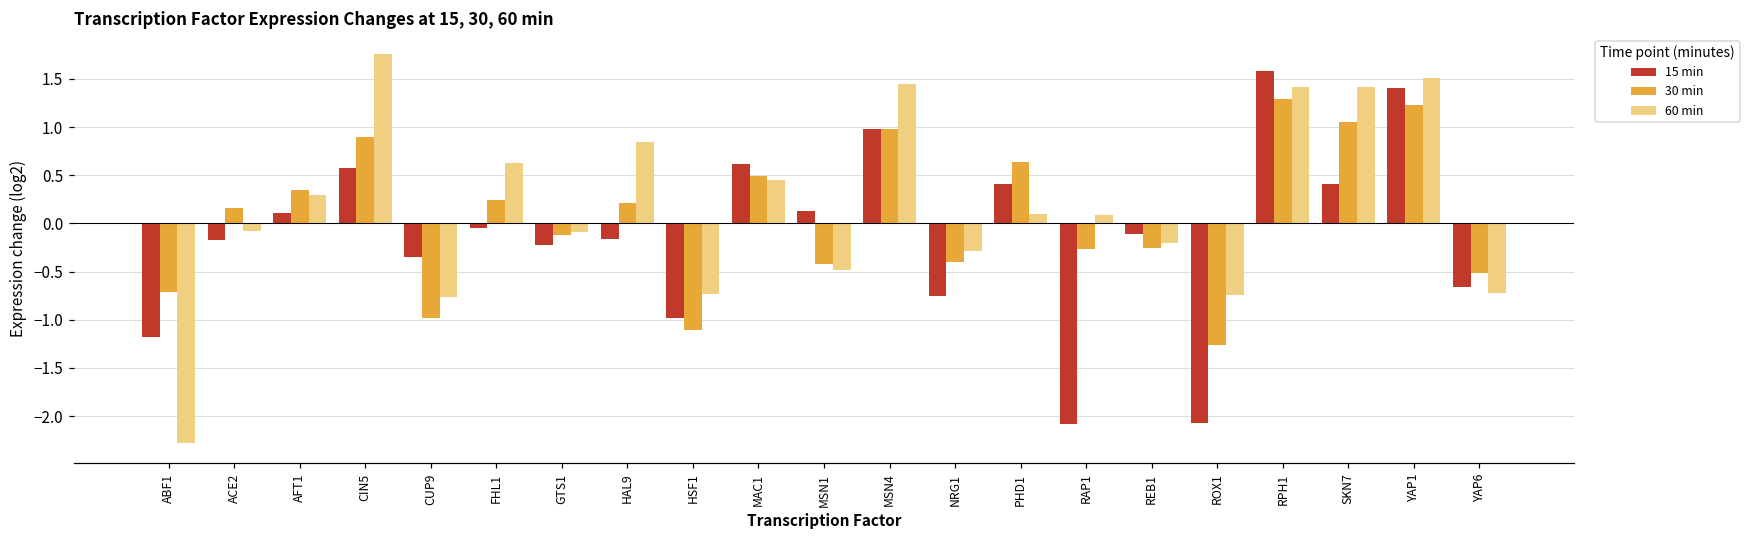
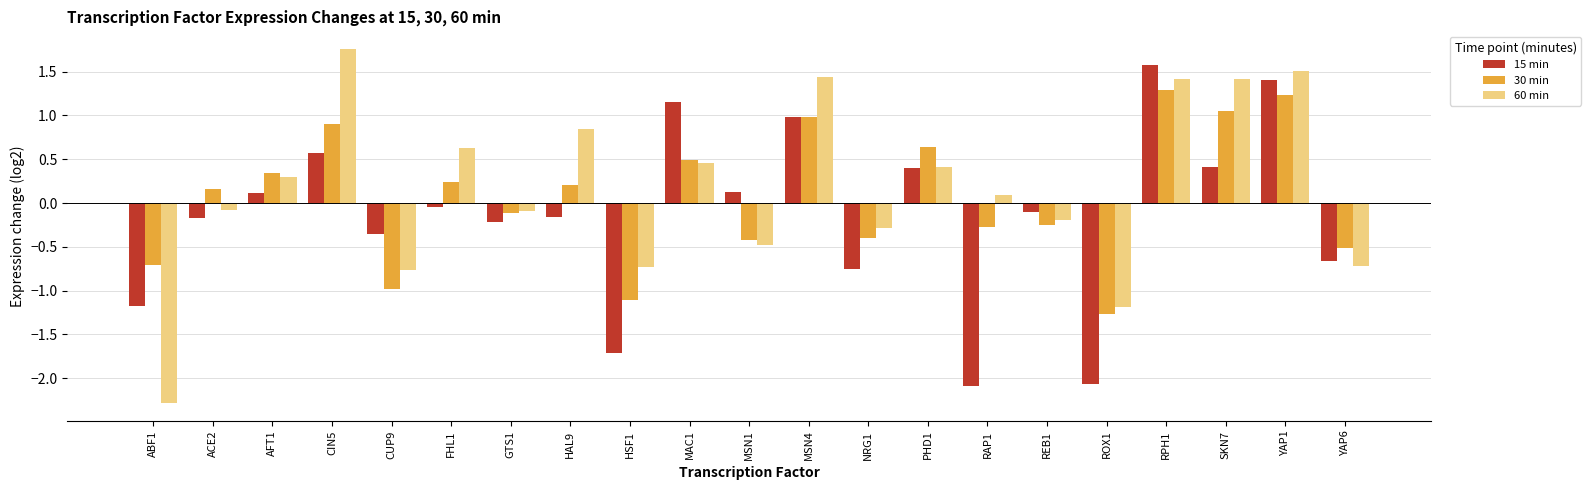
  {
    "15 min": {
      "ABF1": -1.2,
      "ACE2": -0.2,
      "AFT1": 0.1,
      "CIN5": 0.6,
      "CUP9": -0.3,
      "FHL1": 0.0,
      "GTS1": -0.2,
      "HAL9": -0.2,
-     "HSF1": -1.0,
-     "MAC1": 0.6,
+     "HSF1": -1.7,
+     "MAC1": 1.1,
      "MSN1": 0.1,
      "MSN4": 1.0,
      "NRG1": -0.8,
      "PHD1": 0.4,
      "RAP1": -2.1,
      "REB1": -0.1,
      "ROX1": -2.1,
      "RPH1": 1.6,
      "SKN7": 0.4,
      "YAP1": 1.4,
      "YAP6": -0.7
    },
    "30 min": {
      "ABF1": -0.7,
      "ACE2": 0.2,
      "AFT1": 0.3,
      "CIN5": 0.9,
      "CUP9": -1.0,
      "FHL1": 0.2,
      "GTS1": -0.1,
      "HAL9": 0.2,
      "HSF1": -1.1,
      "MAC1": 0.5,
      "MSN1": -0.4,
      "MSN4": 1.0,
      "NRG1": -0.4,
      "PHD1": 0.6,
      "RAP1": -0.3,
      "REB1": -0.3,
      "ROX1": -1.3,
      "RPH1": 1.3,
      "SKN7": 1.1,
      "YAP1": 1.2,
      "YAP6": -0.5
    },
    "60 min": {
      "ABF1": -2.3,
      "ACE2": -0.1,
      "AFT1": 0.3,
      "CIN5": 1.8,
      "CUP9": -0.8,
      "FHL1": 0.6,
      "GTS1": -0.1,
      "HAL9": 0.8,
      "HSF1": -0.7,
      "MAC1": 0.5,
      "MSN1": -0.5,
      "MSN4": 1.4,
      "NRG1": -0.3,
-     "PHD1": 0.1,
+     "PHD1": 0.4,
      "RAP1": 0.1,
      "REB1": -0.2,
-     "ROX1": -0.7,
+     "ROX1": -1.2,
      "RPH1": 1.4,
      "SKN7": 1.4,
      "YAP1": 1.5,
      "YAP6": -0.7
    }
  }
